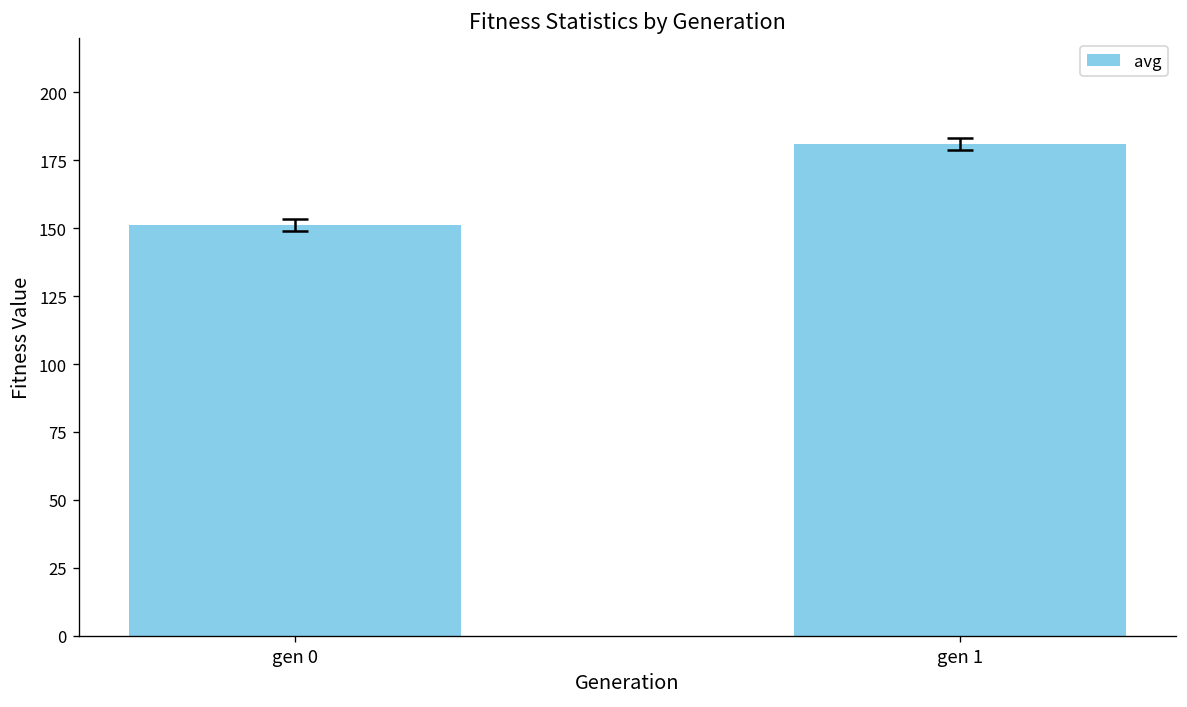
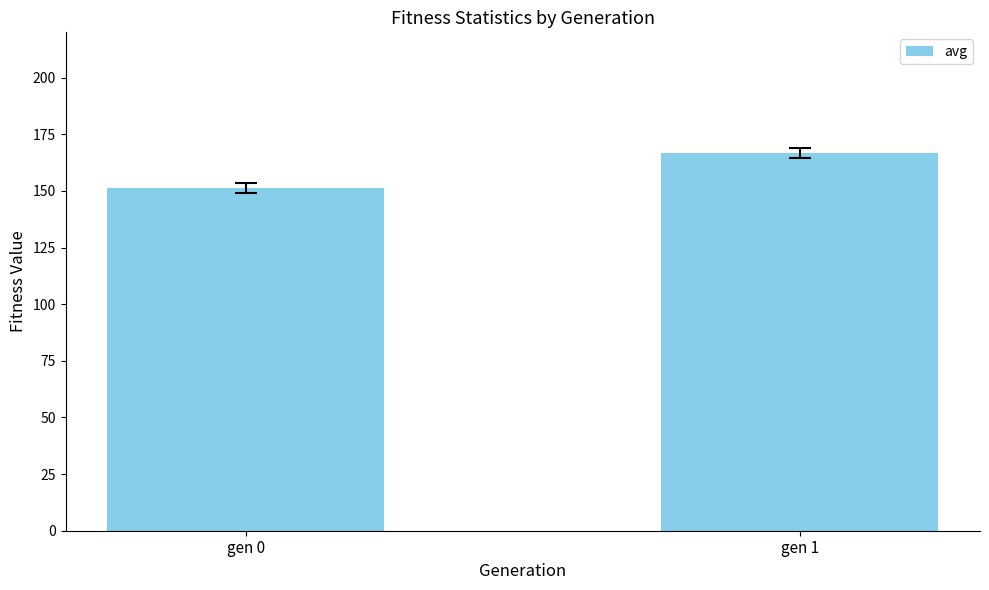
  {
    "avg": {
      "gen 0": 151,
-     "gen 1": 181
+     "gen 1": 167
    }
  }
